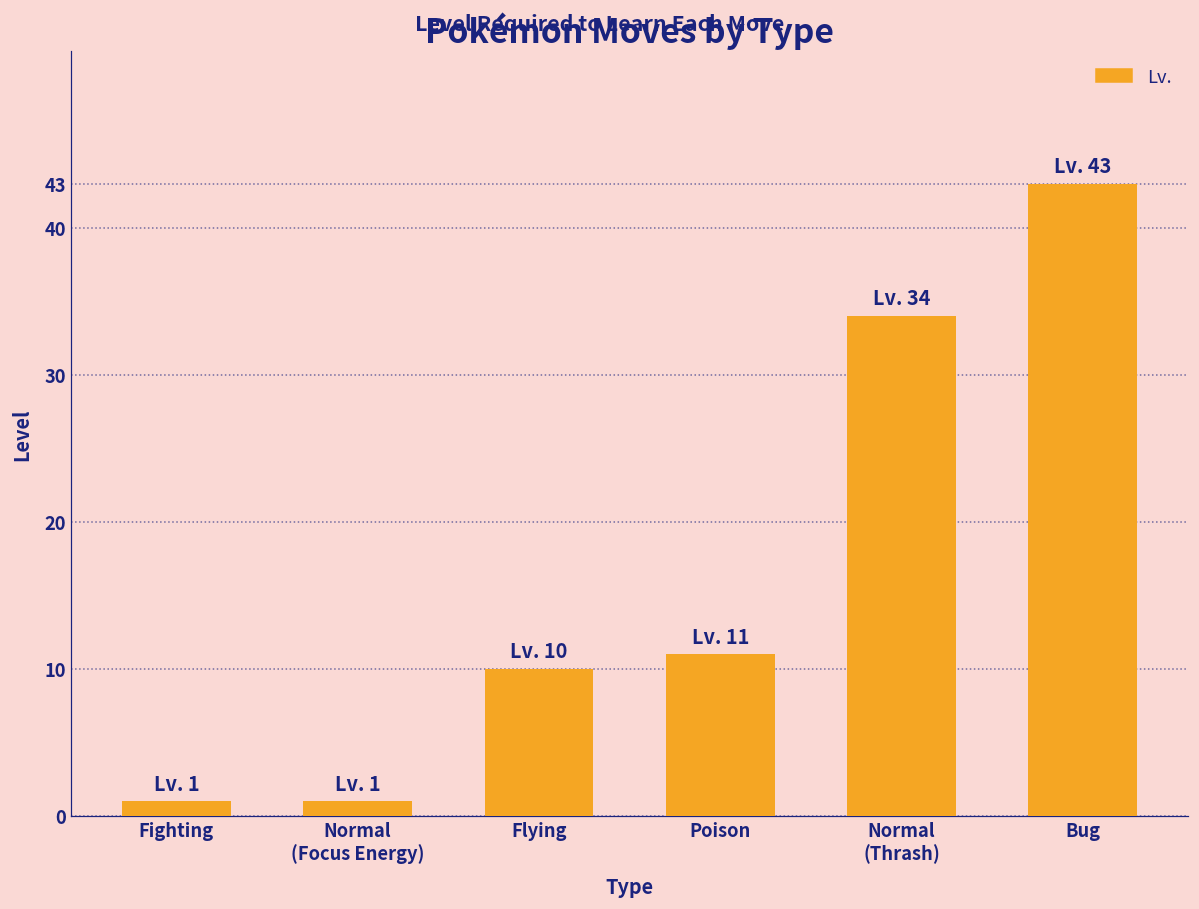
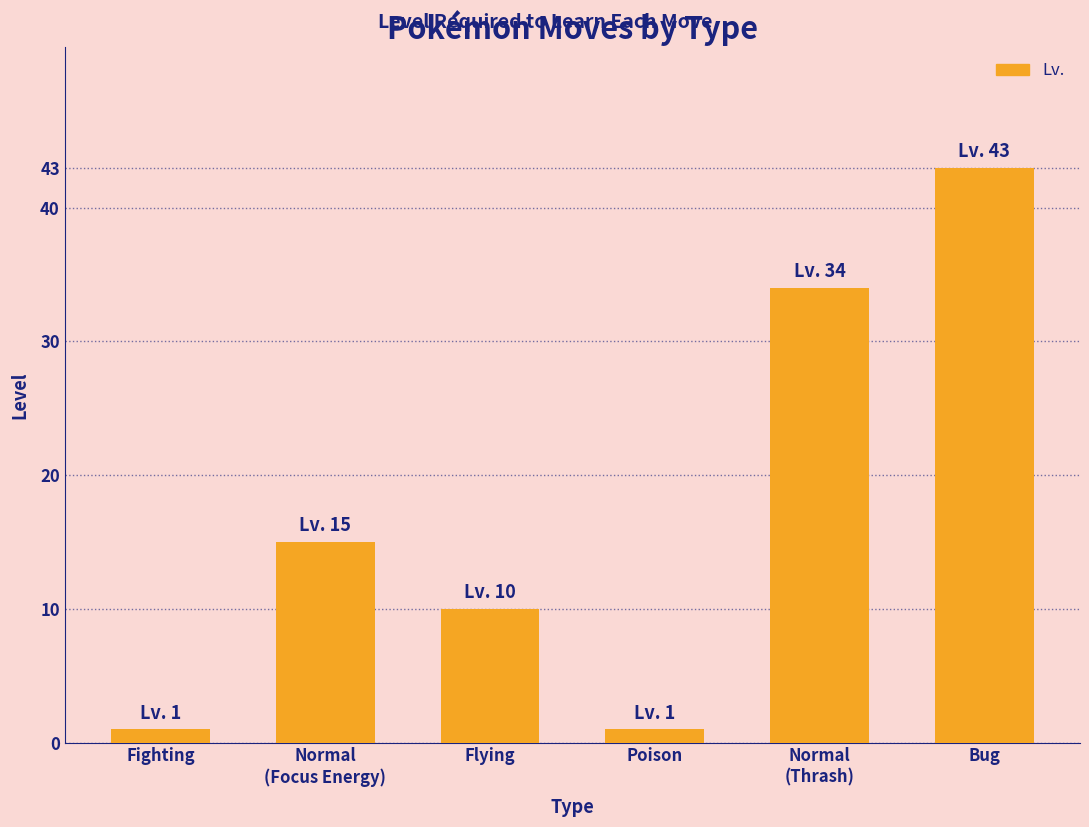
  {
    "Fighting": 1,
-   "Normal (Focus Energy)": 1,
+   "Normal (Focus Energy)": 15,
    "Flying": 10,
-   "Poison": 11,
+   "Poison": 1,
    "Normal (Thrash)": 34,
    "Bug": 43
  }
